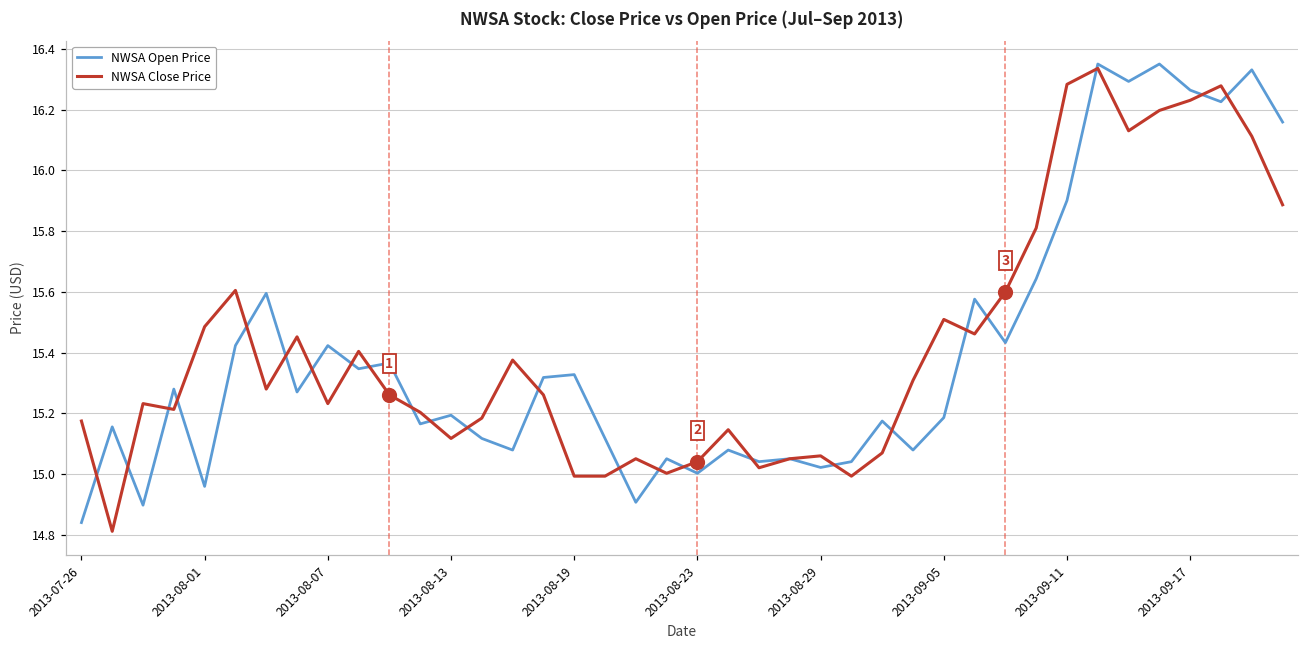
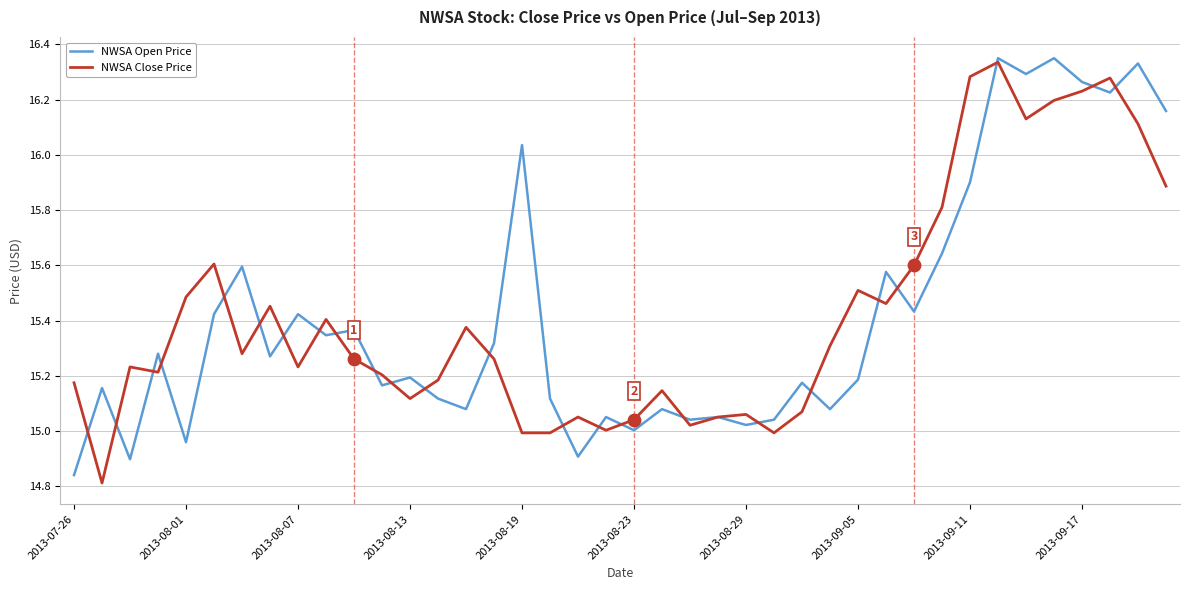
  {
    "NWSA Open Price": {
      "2013-07-26": 14.84,
      "2013-08-01": 14.96,
      "2013-08-07": 15.42,
      "2013-08-13": 15.19,
-     "2013-08-19": 15.33,
+     "2013-08-19": 16.04,
      "2013-08-23": 15.00,
      "2013-08-29": 15.02,
      "2013-09-05": 15.19,
      "2013-09-11": 15.90,
      "2013-09-17": 16.26
    }
  }
